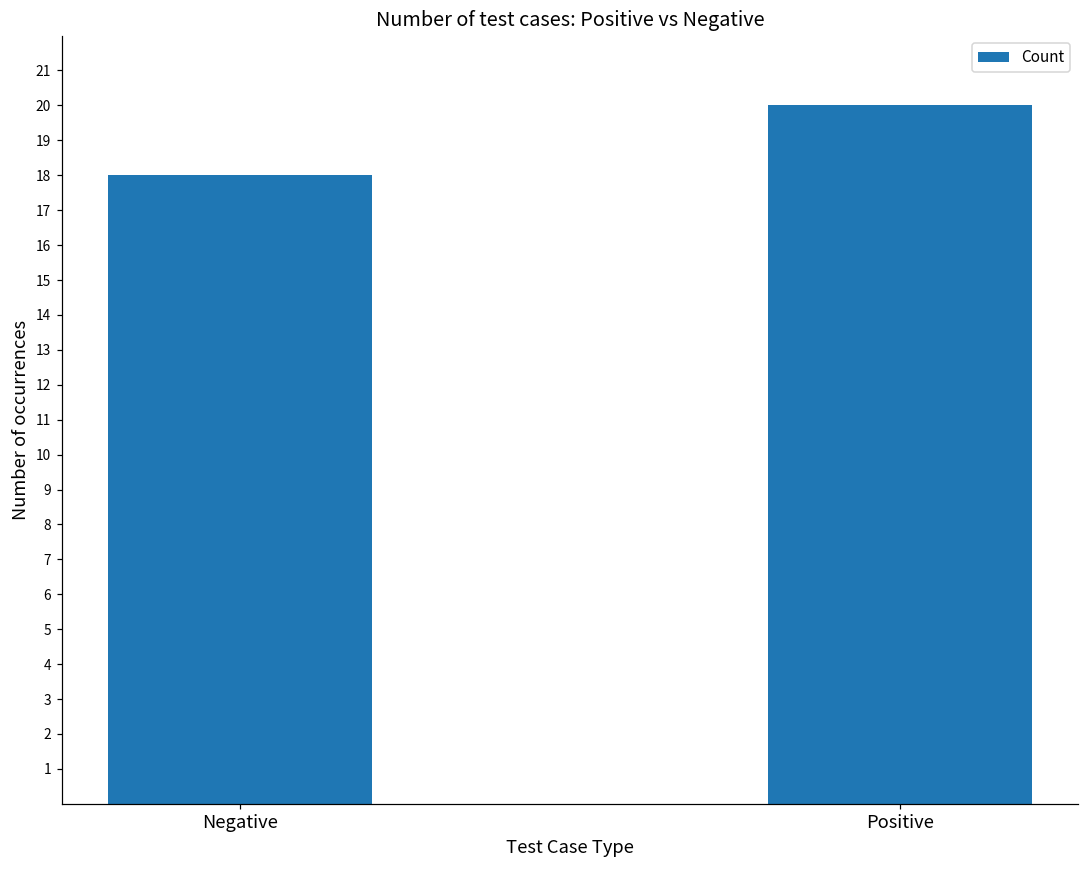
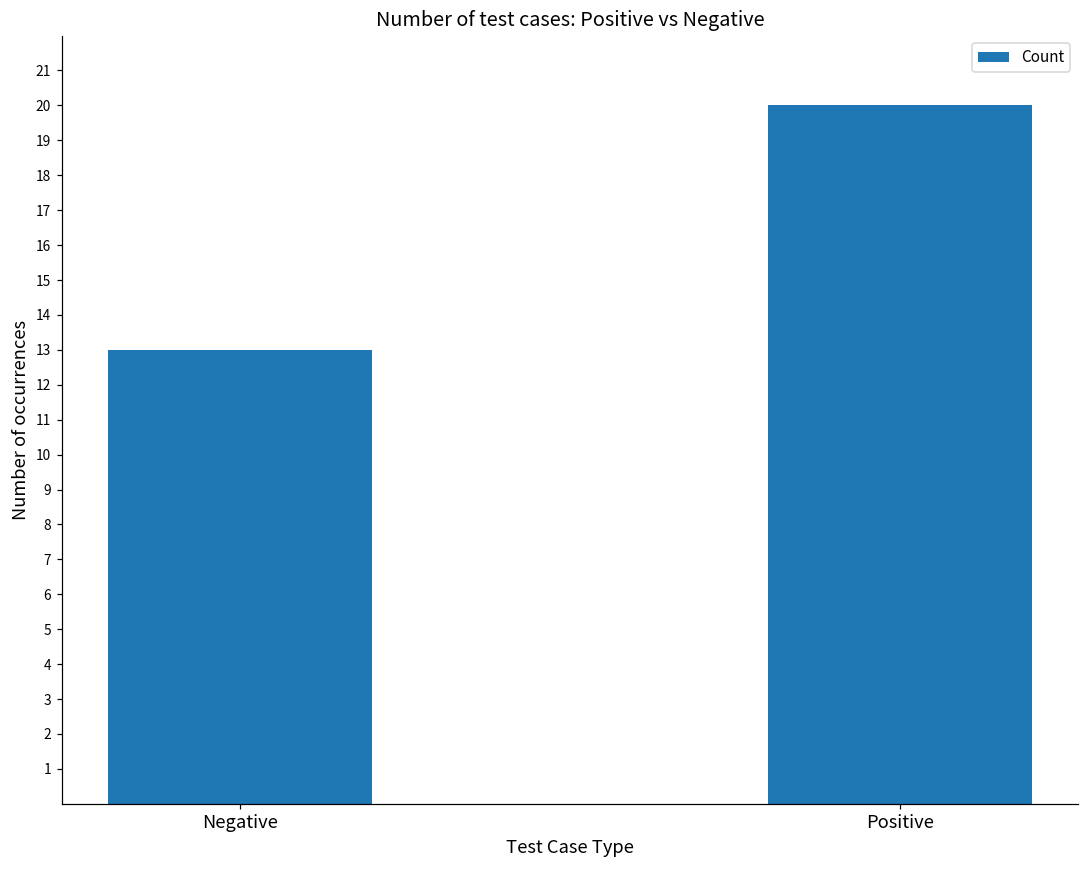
  {
-   "Negative": 18,
+   "Negative": 13,
    "Positive": 20
  }
